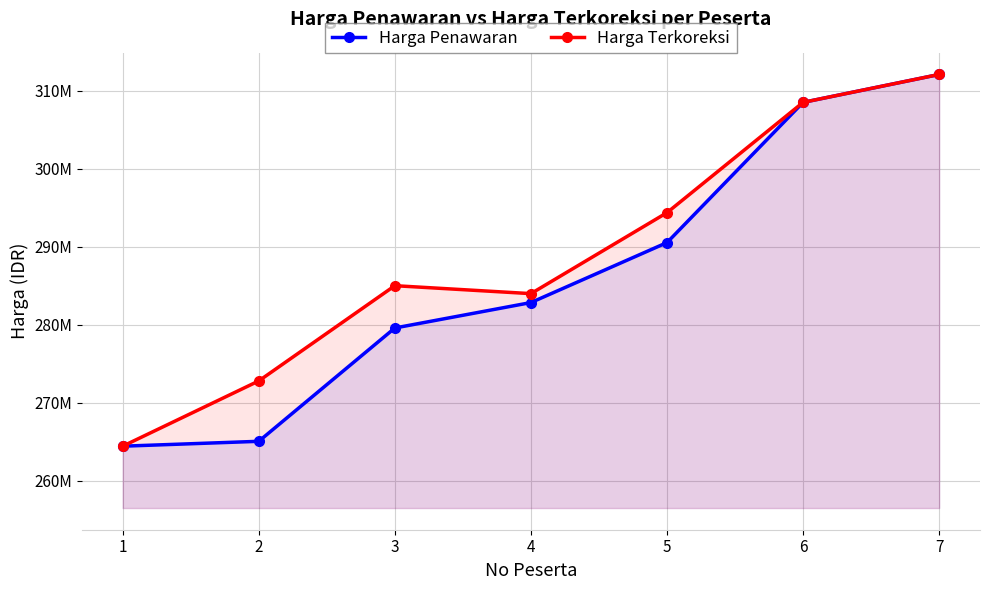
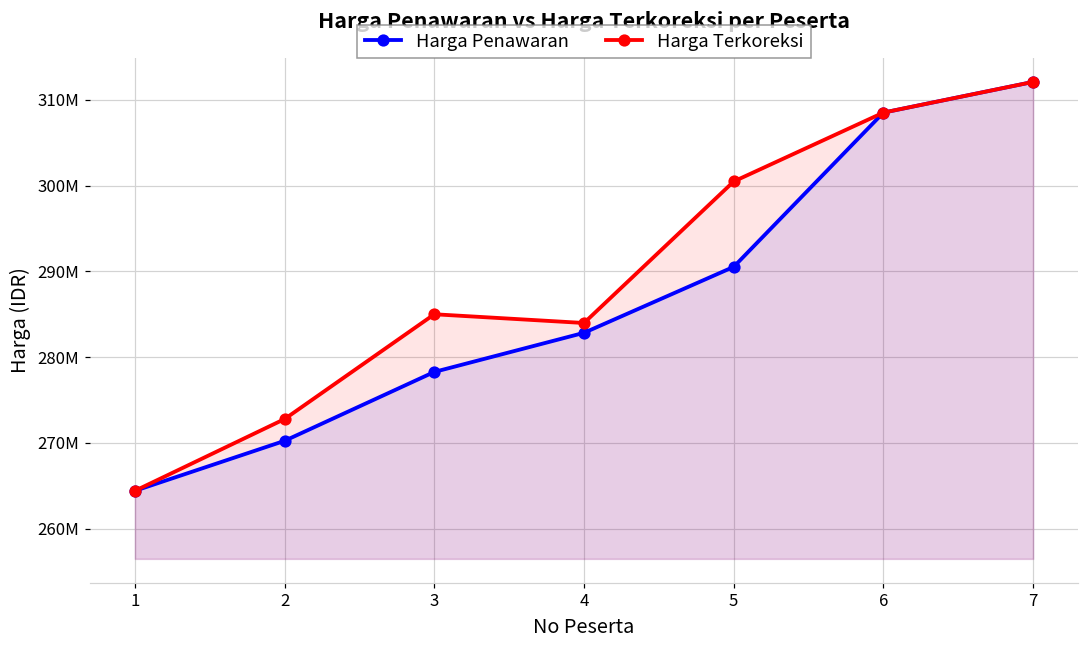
  {
    "Harga Penawaran": {
-     "2": 265000000,
-     "3": 280000000,
+     "2": 270000000,
+     "3": 278000000,
      "4": 283000000,
      "5": 291000000
    },
    "Harga Terkoreksi": {
      "2": 273000000,
      "3": 285000000,
      "4": 284000000,
-     "5": 294000000
+     "5": 300000000
    }
  }
